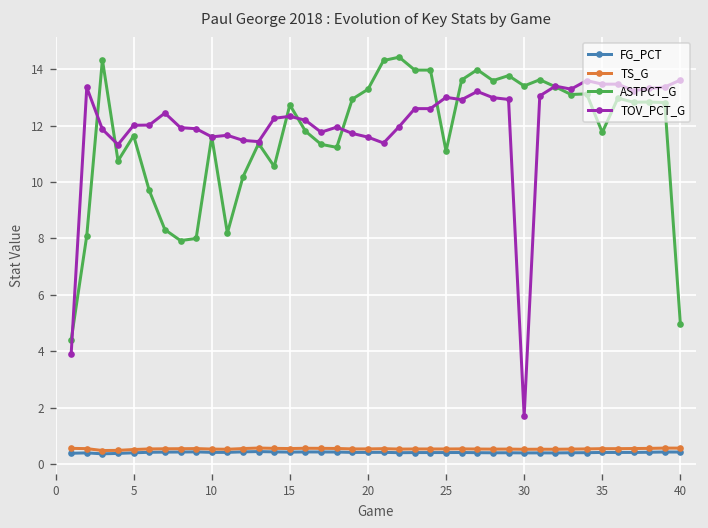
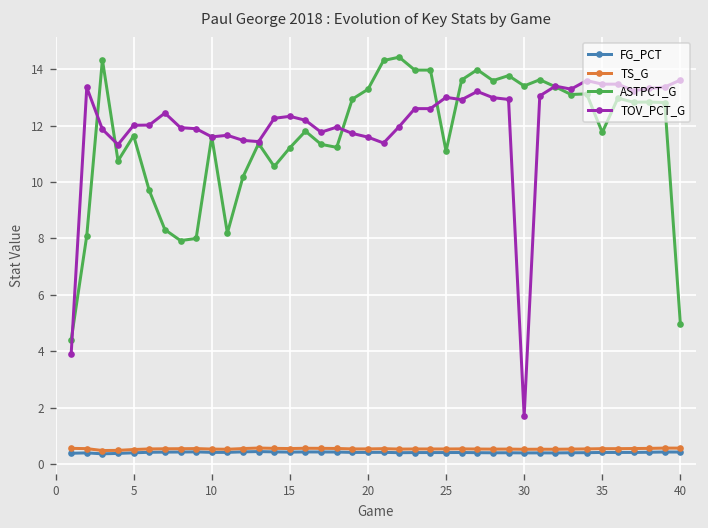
  {
    "FG_PCT": {
      "5": 0.4,
      "10": 0.4,
      "15": 0.4,
      "20": 0.4,
      "25": 0.4,
      "30": 0.4,
      "35": 0.4,
      "40": 0.4
    },
    "TS_G": {
      "5": 0.5,
      "10": 0.5,
      "15": 0.6,
      "20": 0.5,
      "25": 0.5,
      "30": 0.5,
      "35": 0.6,
      "40": 0.6
    },
    "ASTPCT_G": {
      "5": 11.6,
-     "15": 12.7,
+     "15": 11.2,
      "20": 13.3,
      "25": 11.1,
      "30": 13.4,
      "35": 11.8,
      "40": 5.0
    },
    "TOV_PCT_G": {
      "5": 12.0,
      "15": 12.3,
      "20": 11.6,
      "25": 13.0,
      "30": 1.7
    }
  }
